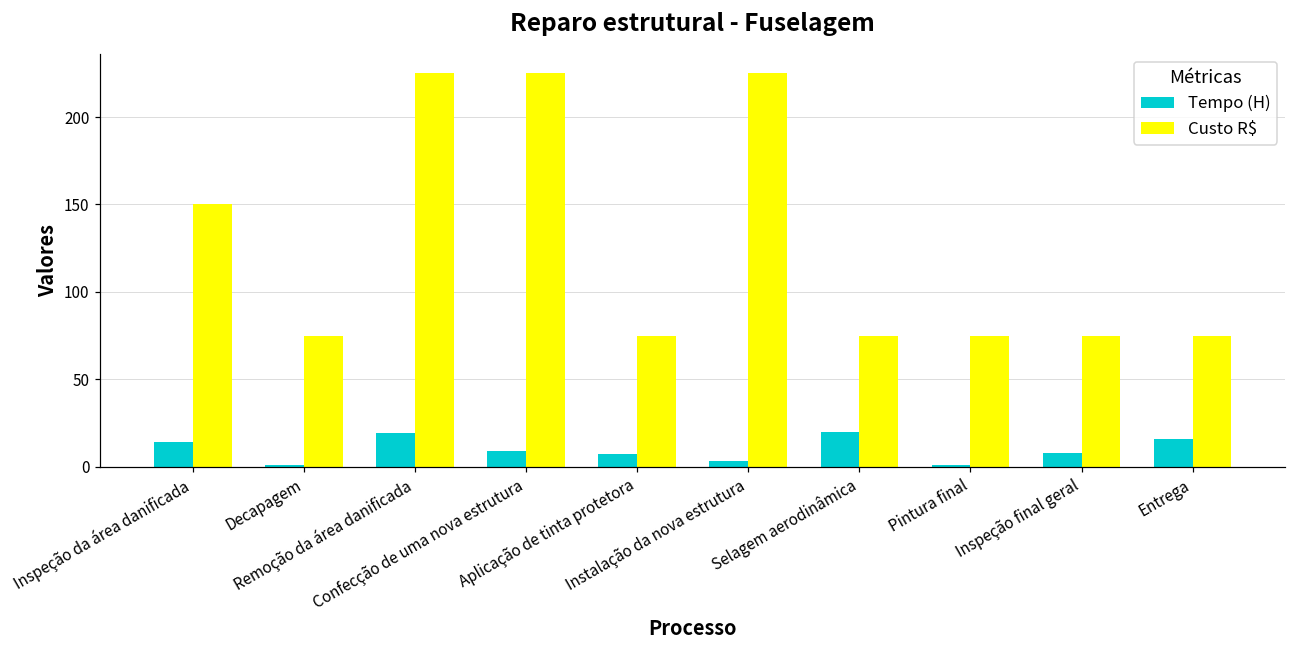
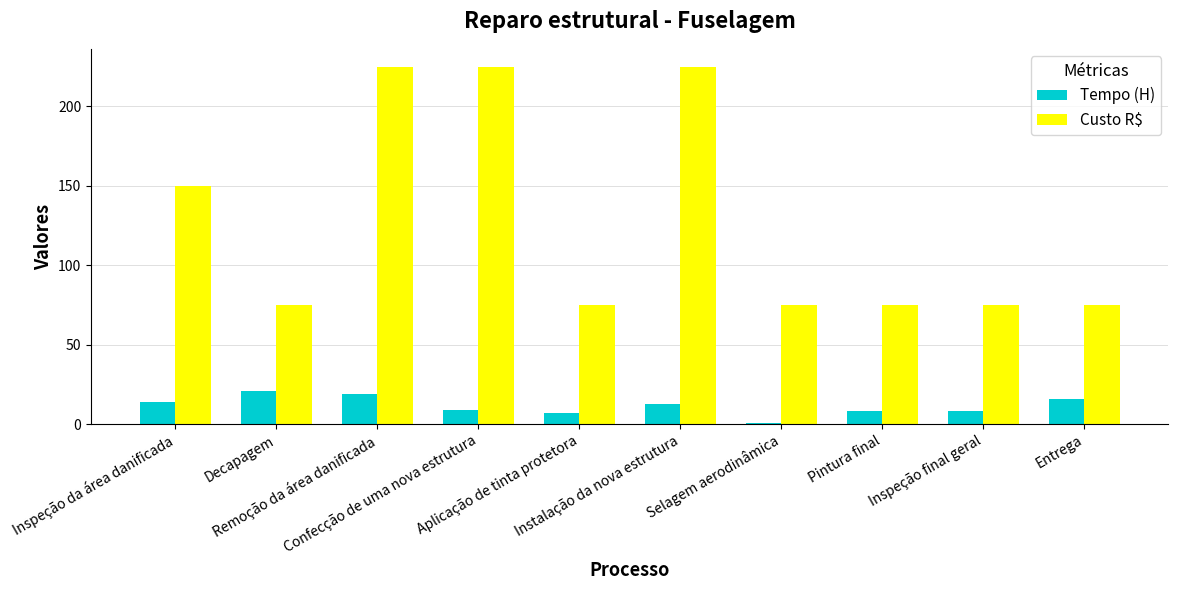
  {
    "Tempo (H)": {
      "Inspeção da área danificada": 14,
-     "Decapagem": 1,
+     "Decapagem": 21,
      "Remoção da área danificada": 19,
      "Confecção de uma nova estrutura": 9,
      "Aplicação de tinta protetora": 7,
-     "Instalação da nova estrutura": 3,
-     "Selagem aerodinâmica": 20,
-     "Pintura final": 1,
+     "Instalação da nova estrutura": 13,
+     "Selagem aerodinâmica": 1,
+     "Pintura final": 8,
      "Inspeção final geral": 8,
      "Entrega": 16
    },
    "Custo R$": {
      "Inspeção da área danificada": 150,
      "Decapagem": 75,
      "Remoção da área danificada": 225,
      "Confecção de uma nova estrutura": 225,
      "Aplicação de tinta protetora": 75,
      "Instalação da nova estrutura": 225,
      "Selagem aerodinâmica": 75,
      "Pintura final": 75,
      "Inspeção final geral": 75,
      "Entrega": 75
    }
  }
